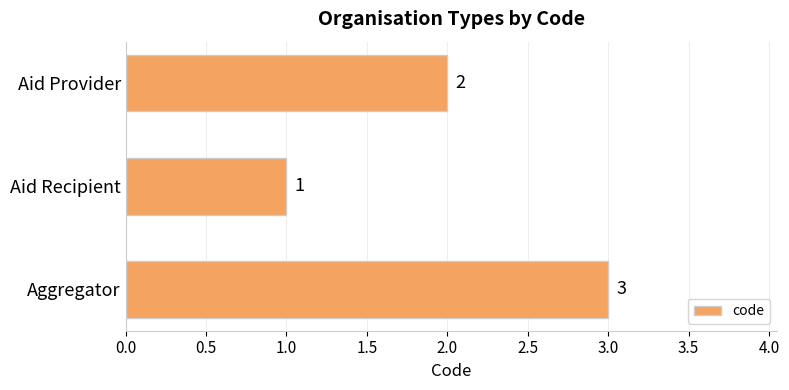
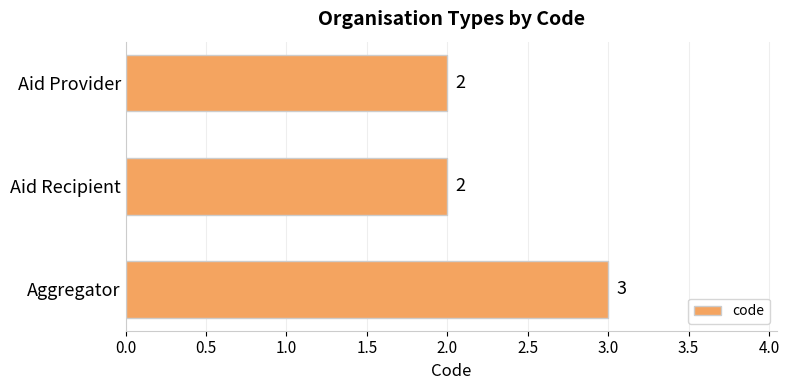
  {
    "Aid Provider": 2,
-   "Aid Recipient": 1,
+   "Aid Recipient": 2,
    "Aggregator": 3
  }
